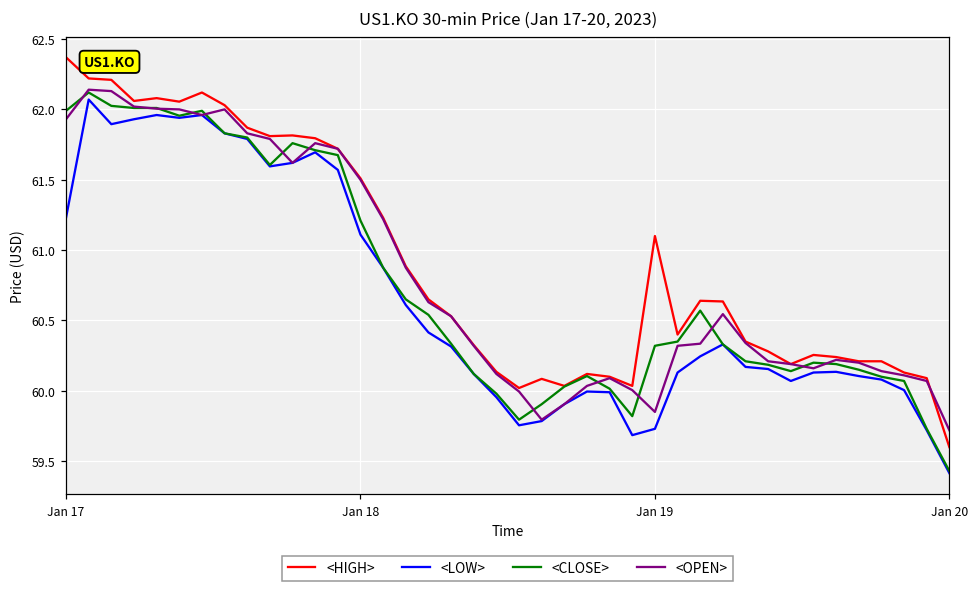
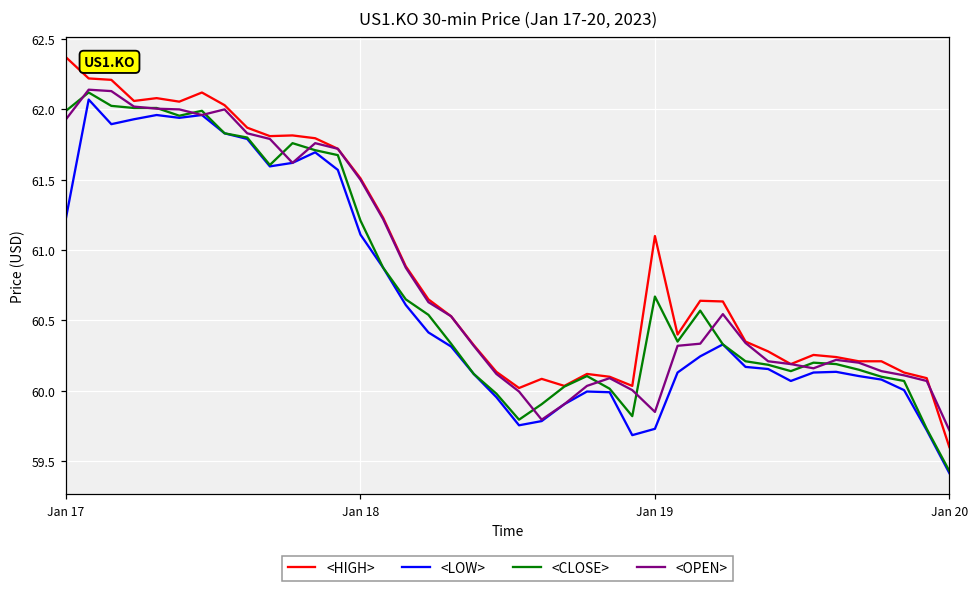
  {
    "<HIGH>": {
      "Jan 17": 62.37,
      "Jan 19": 61.10,
      "Jan 20": 59.60
    },
    "<LOW>": {
      "Jan 17": 61.23,
      "Jan 18": 61.11,
      "Jan 19": 59.73
    },
    "<CLOSE>": {
      "Jan 17": 61.99,
      "Jan 18": 61.21,
-     "Jan 19": 60.32
+     "Jan 19": 60.67
    },
    "<OPEN>": {
      "Jan 17": 61.93,
      "Jan 19": 59.85,
      "Jan 20": 59.72
    }
  }
